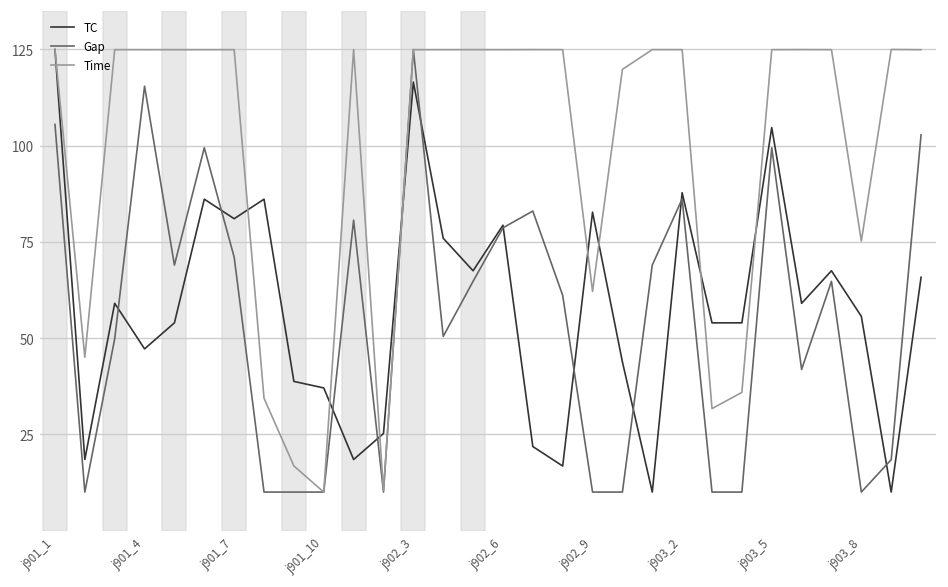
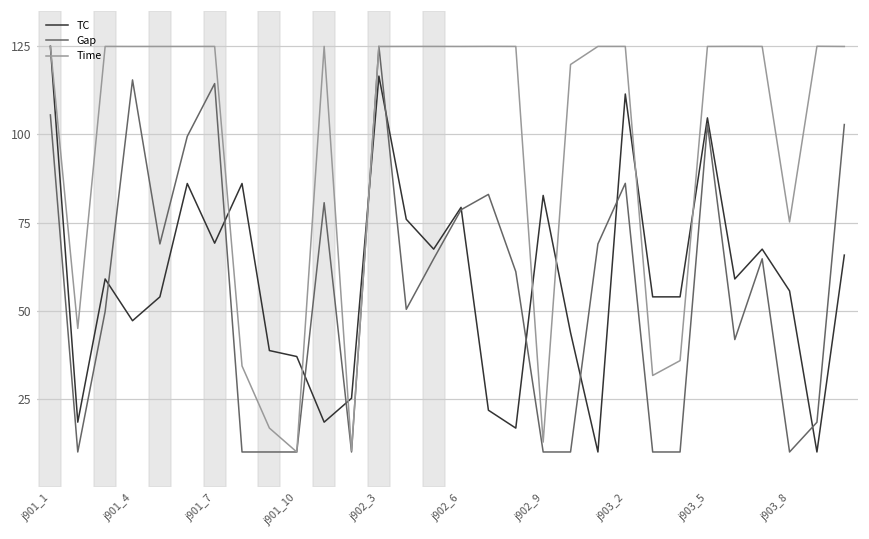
  {
    "TC": {
      "j901_4": 47,
-     "j901_7": 81,
+     "j901_7": 69,
      "j901_10": 37,
      "j902_3": 117,
      "j902_9": 83,
-     "j903_2": 88,
+     "j903_2": 111,
      "j903_5": 105,
      "j903_8": 56
    },
    "Gap": {
      "j901_1": 106,
      "j901_4": 115,
-     "j901_7": 71,
+     "j901_7": 114,
      "j902_9": 10,
      "j903_2": 86,
-     "j903_5": 99,
+     "j903_5": 103,
      "j903_8": 10
    },
    "Time": {
      "j901_4": 125,
      "j901_7": 125,
      "j902_6": 125,
-     "j902_9": 62,
+     "j902_9": 13,
      "j903_2": 125,
      "j903_5": 125,
      "j903_8": 75
    }
  }
